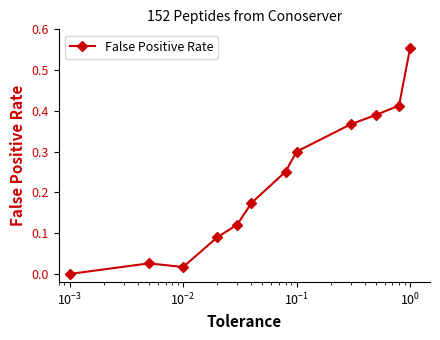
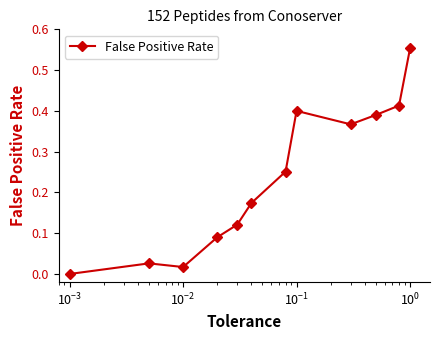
  {
    "10^-3": 0.0,
    "10^-2": 0.02,
-   "10^-1": 0.3,
+   "10^-1": 0.4,
    "10^0": 0.55
  }
